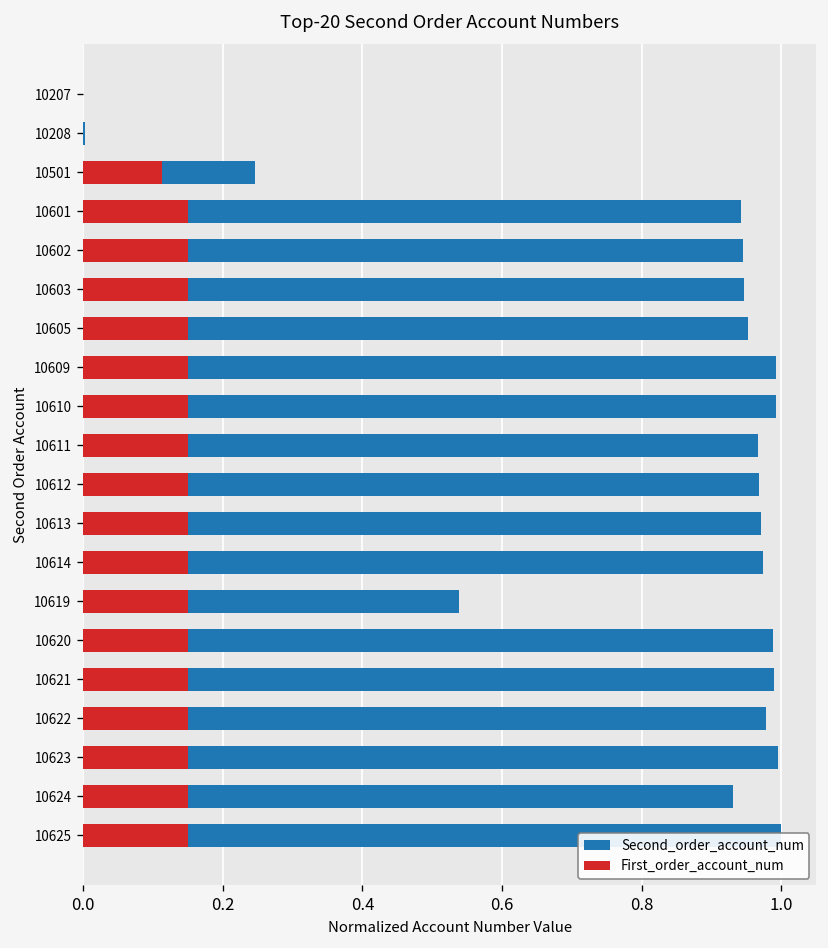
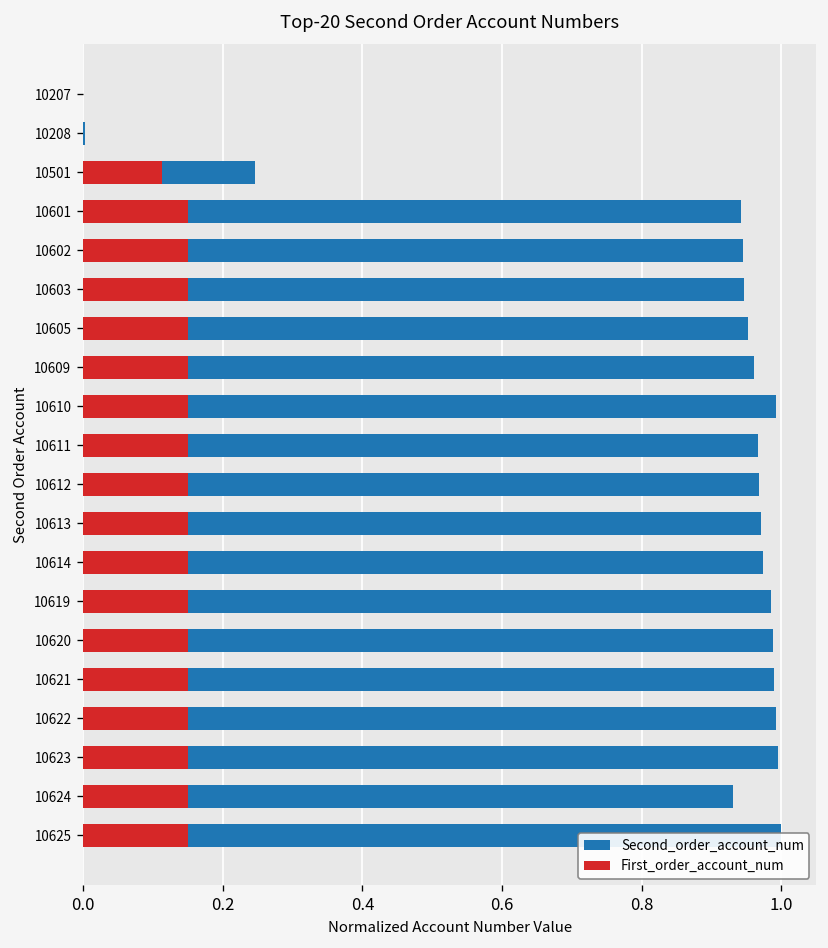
  {
    "Second_order_account_num": {
      "10207": 0.00,
      "10501": 0.25,
      "10601": 0.94,
      "10602": 0.94,
      "10603": 0.95,
      "10605": 0.95,
-     "10609": 0.99,
+     "10609": 0.96,
      "10610": 0.99,
      "10611": 0.97,
      "10612": 0.97,
      "10613": 0.97,
      "10614": 0.97,
-     "10619": 0.54,
+     "10619": 0.99,
      "10620": 0.99,
      "10621": 0.99,
-     "10622": 0.98,
+     "10622": 0.99,
      "10623": 1.00,
      "10624": 0.93,
      "10625": 1.00
    },
    "First_order_account_num": {
      "10207": 0.00,
      "10208": 0.00
    }
  }
